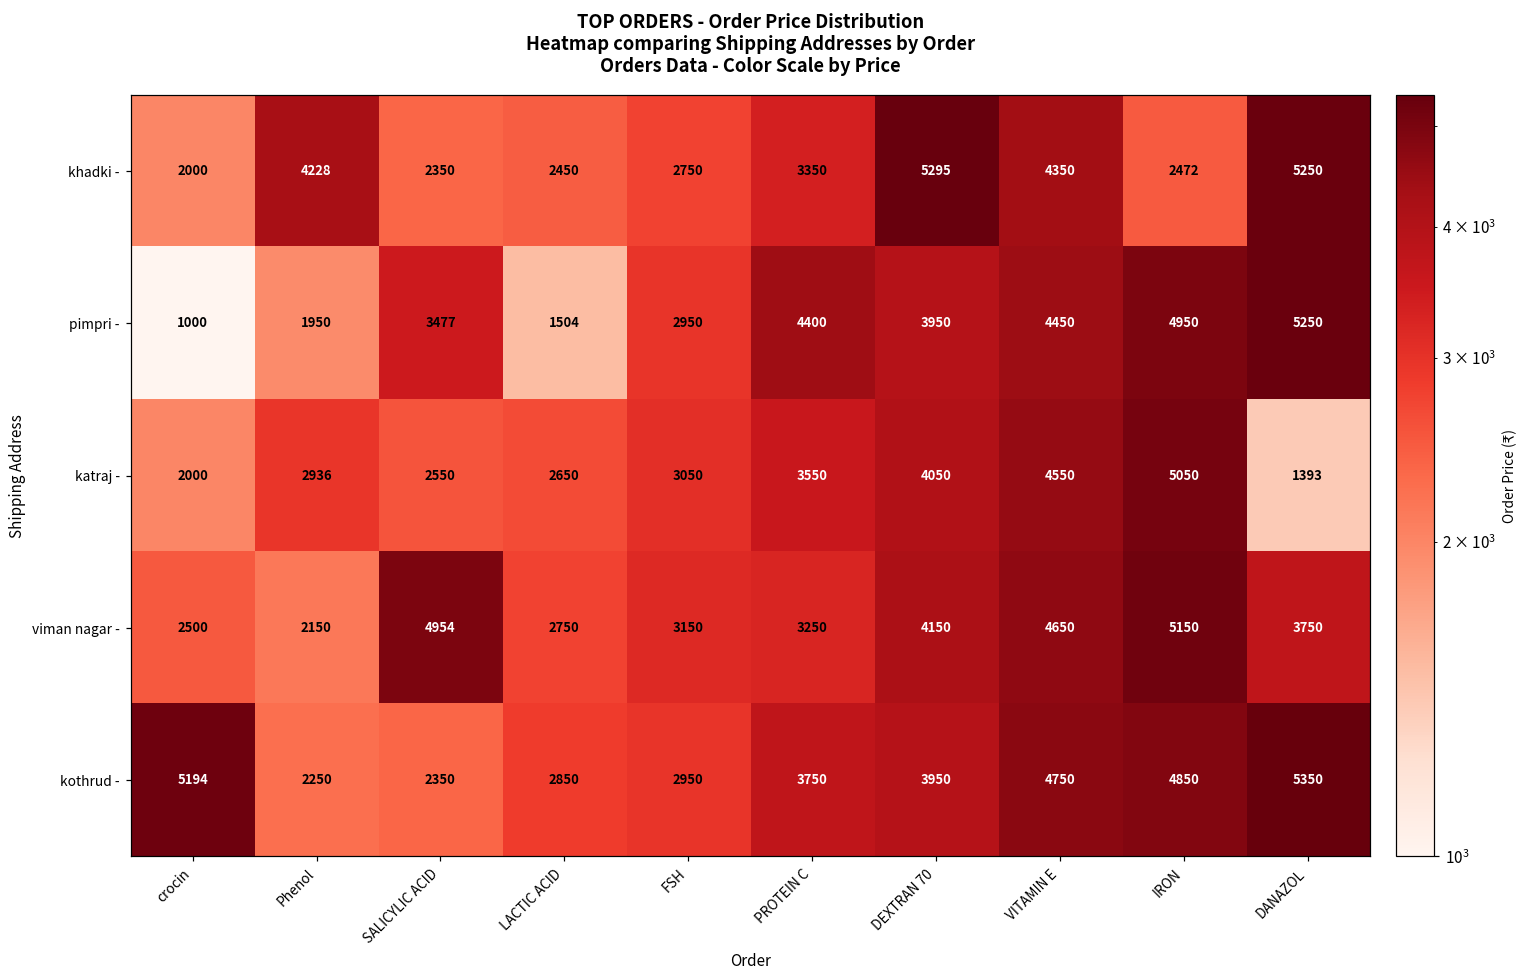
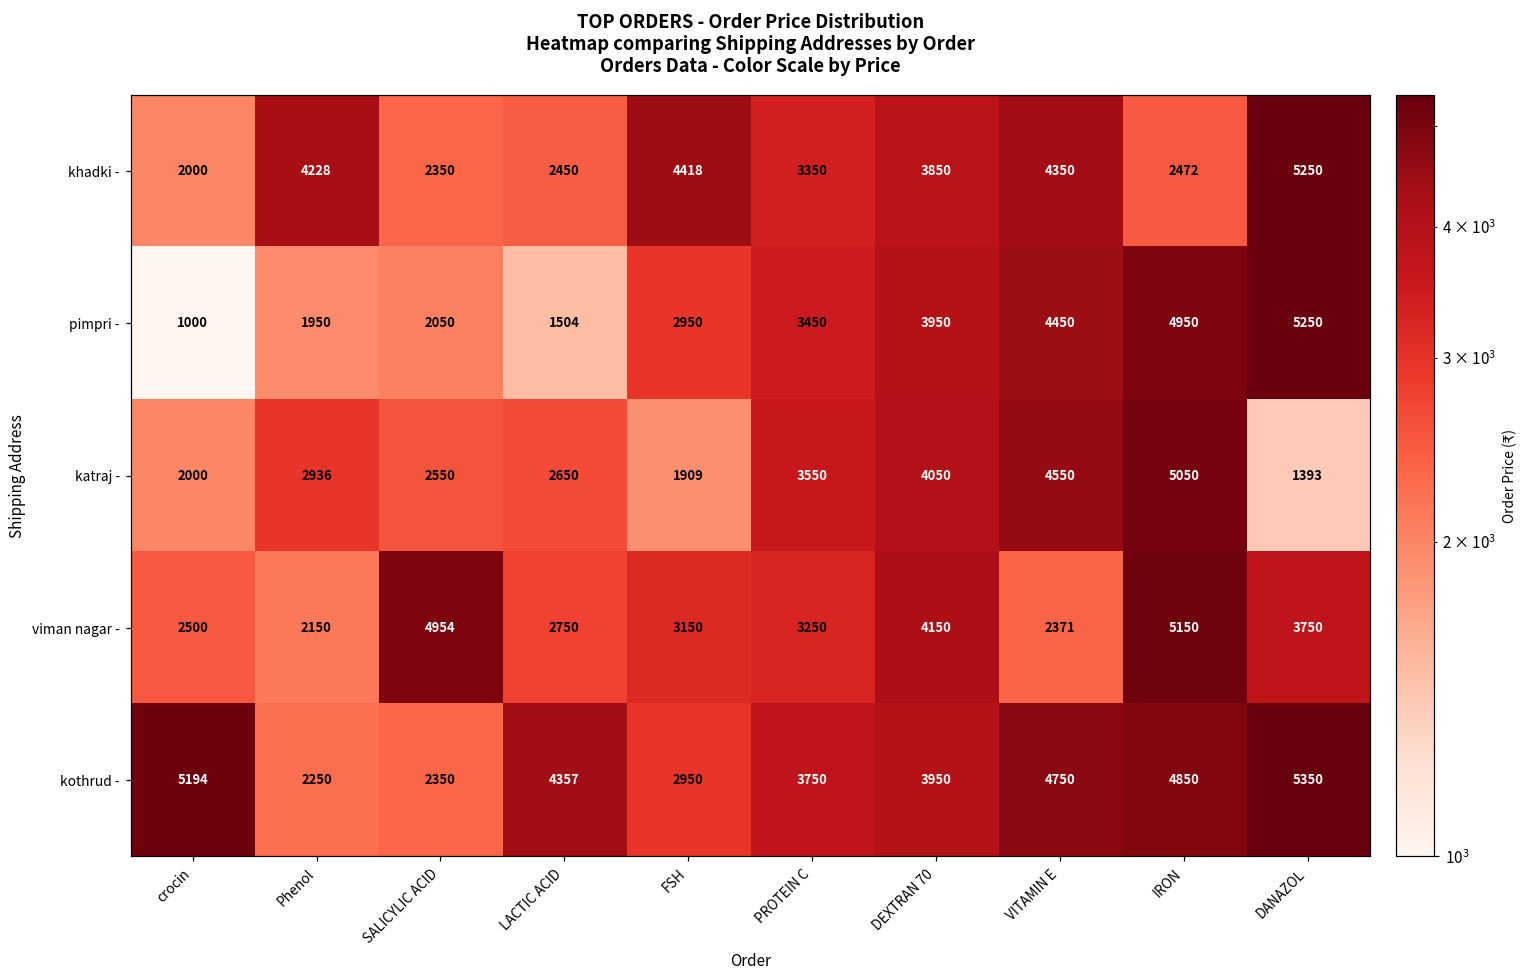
  {
    "khadki -": {
      "crocin": 2000,
      "Phenol": 4228,
      "SALICYLIC ACID": 2350,
      "LACTIC ACID": 2450,
-     "FSH": 2750,
+     "FSH": 4418,
      "PROTEIN C": 3350,
-     "DEXTRAN 70": 5295,
+     "DEXTRAN 70": 3850,
      "VITAMIN E": 4350,
      "IRON": 2472,
      "DANAZOL": 5250
    },
    "pimpri -": {
      "crocin": 1000,
      "Phenol": 1950,
-     "SALICYLIC ACID": 3477,
+     "SALICYLIC ACID": 2050,
      "LACTIC ACID": 1504,
      "FSH": 2950,
-     "PROTEIN C": 4400,
+     "PROTEIN C": 3450,
      "DEXTRAN 70": 3950,
      "VITAMIN E": 4450,
      "IRON": 4950,
      "DANAZOL": 5250
    },
    "katraj -": {
      "crocin": 2000,
      "Phenol": 2936,
      "SALICYLIC ACID": 2550,
      "LACTIC ACID": 2650,
-     "FSH": 3050,
+     "FSH": 1909,
      "PROTEIN C": 3550,
      "DEXTRAN 70": 4050,
      "VITAMIN E": 4550,
      "IRON": 5050,
      "DANAZOL": 1393
    },
    "viman nagar -": {
      "crocin": 2500,
      "Phenol": 2150,
      "SALICYLIC ACID": 4954,
      "LACTIC ACID": 2750,
      "FSH": 3150,
      "PROTEIN C": 3250,
      "DEXTRAN 70": 4150,
-     "VITAMIN E": 4650,
+     "VITAMIN E": 2371,
      "IRON": 5150,
      "DANAZOL": 3750
    },
    "kothrud -": {
      "crocin": 5194,
      "Phenol": 2250,
      "SALICYLIC ACID": 2350,
-     "LACTIC ACID": 2850,
+     "LACTIC ACID": 4357,
      "FSH": 2950,
      "PROTEIN C": 3750,
      "DEXTRAN 70": 3950,
      "VITAMIN E": 4750,
      "IRON": 4850,
      "DANAZOL": 5350
    }
  }
